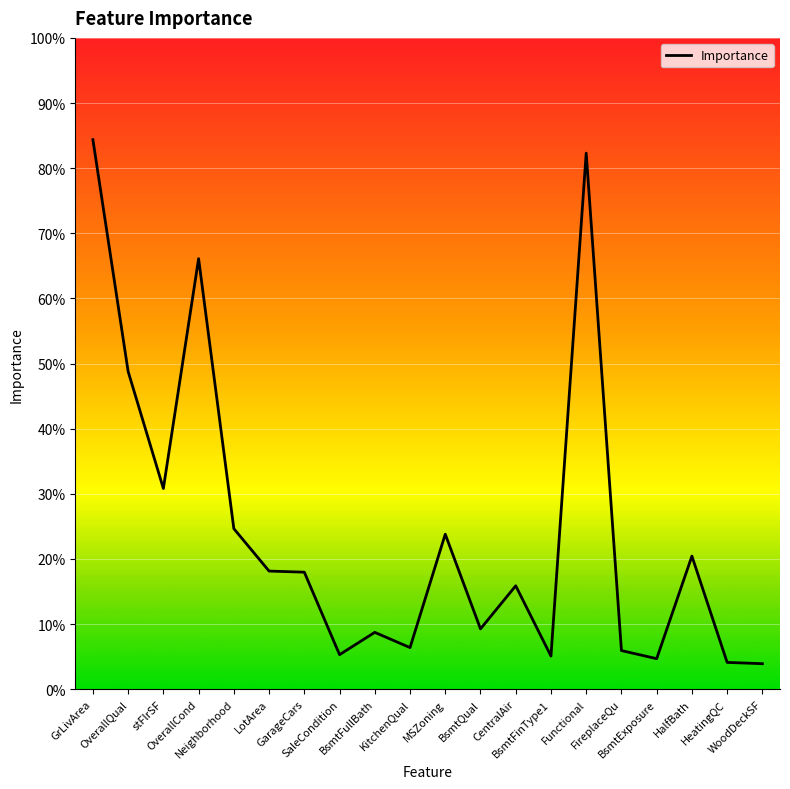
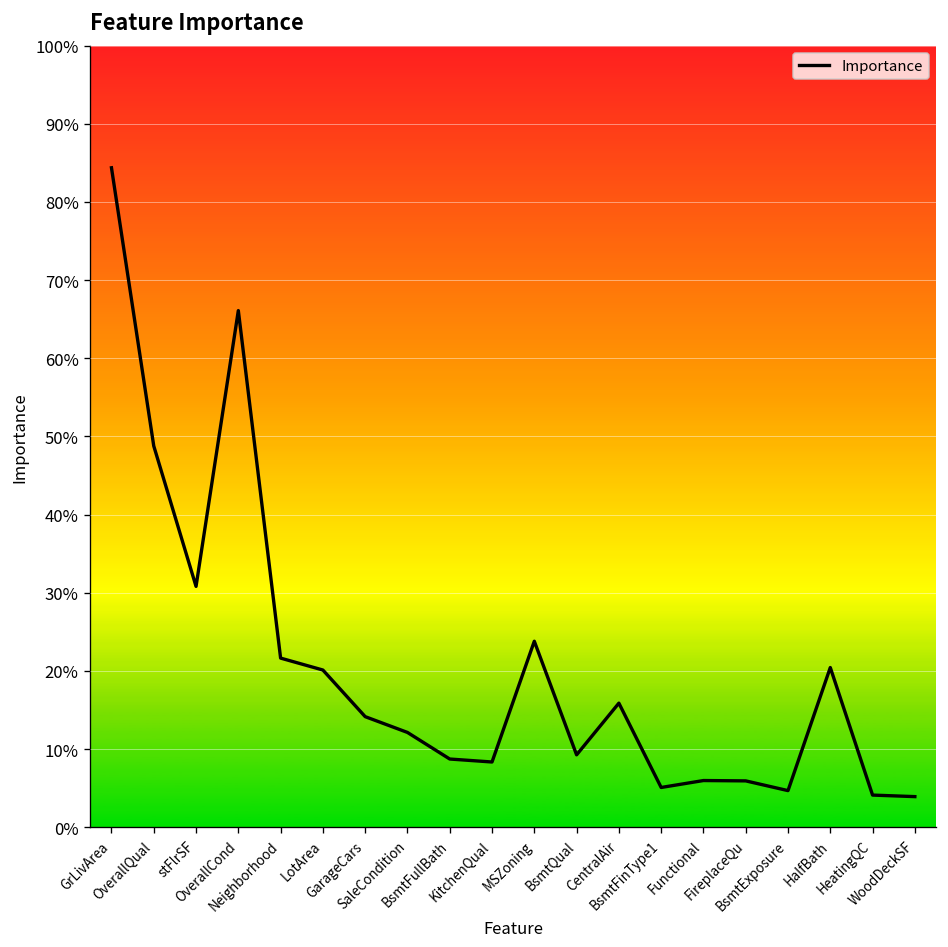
  {
    "GrLivArea": "84%",
    "OverallQual": "49%",
    "stFlrSF": "31%",
    "OverallCond": "66%",
-   "Neighborhood": "25%",
-   "LotArea": "18%",
-   "GarageCars": "18%",
-   "SaleCondition": "5%",
+   "Neighborhood": "22%",
+   "LotArea": "20%",
+   "GarageCars": "14%",
+   "SaleCondition": "12%",
    "BsmtFullBath": "9%",
-   "KitchenQual": "6%",
+   "KitchenQual": "8%",
    "MSZoning": "24%",
    "BsmtQual": "9%",
    "CentralAir": "16%",
    "BsmtFinType1": "5%",
-   "Functional": "82%",
+   "Functional": "6%",
    "FireplaceQu": "6%",
    "BsmtExposure": "5%",
    "HalfBath": "20%",
    "HeatingQC": "4%",
    "WoodDeckSF": "4%"
  }
